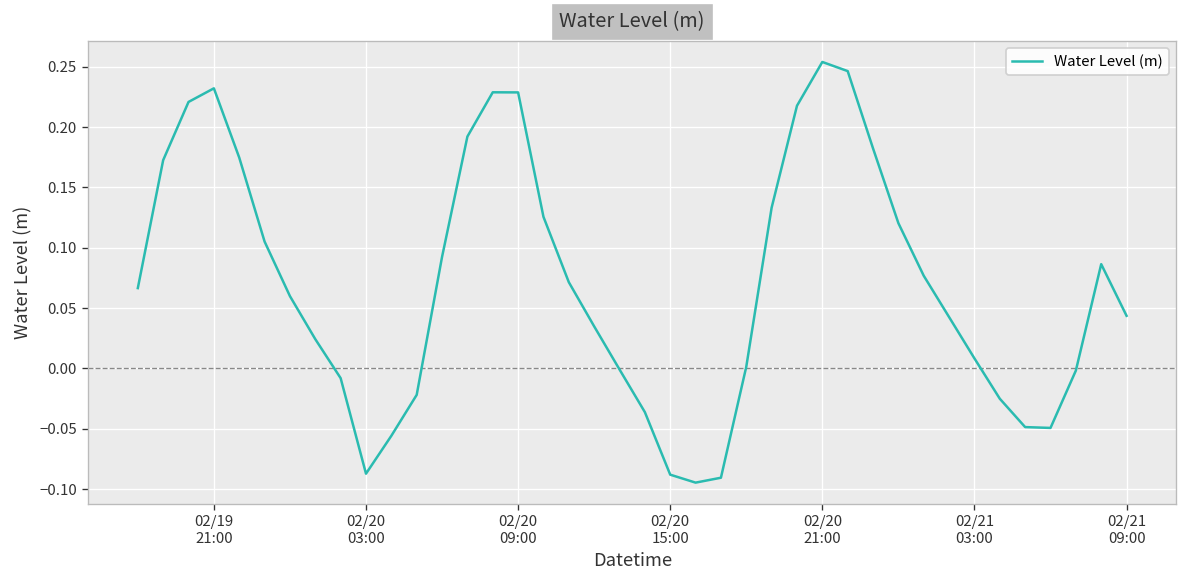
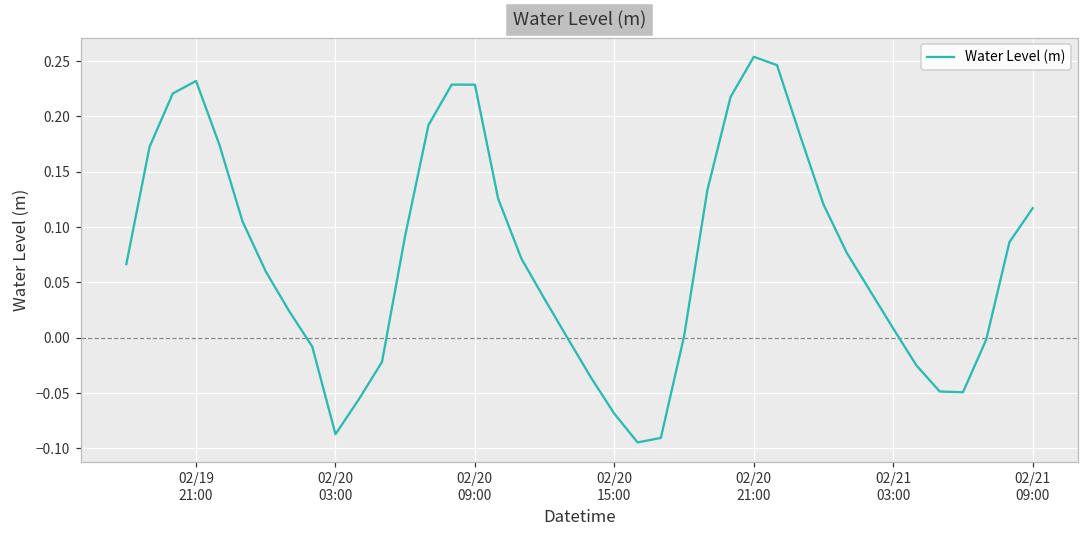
  {
    "02/19 21:00": 0.232,
    "02/20 03:00": -0.087,
    "02/20 09:00": 0.229,
-   "02/20 15:00": -0.088,
+   "02/20 15:00": -0.069,
    "02/20 21:00": 0.254,
    "02/21 03:00": 0.008,
-   "02/21 09:00": 0.044
+   "02/21 09:00": 0.117
  }
